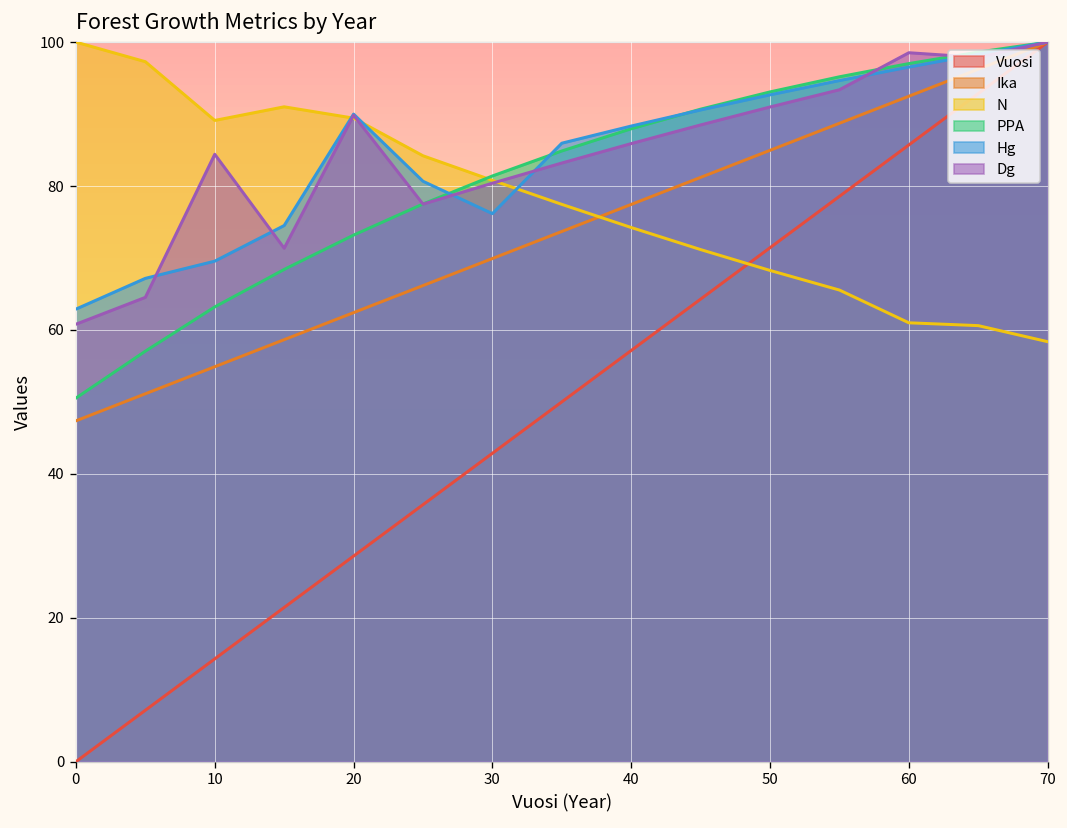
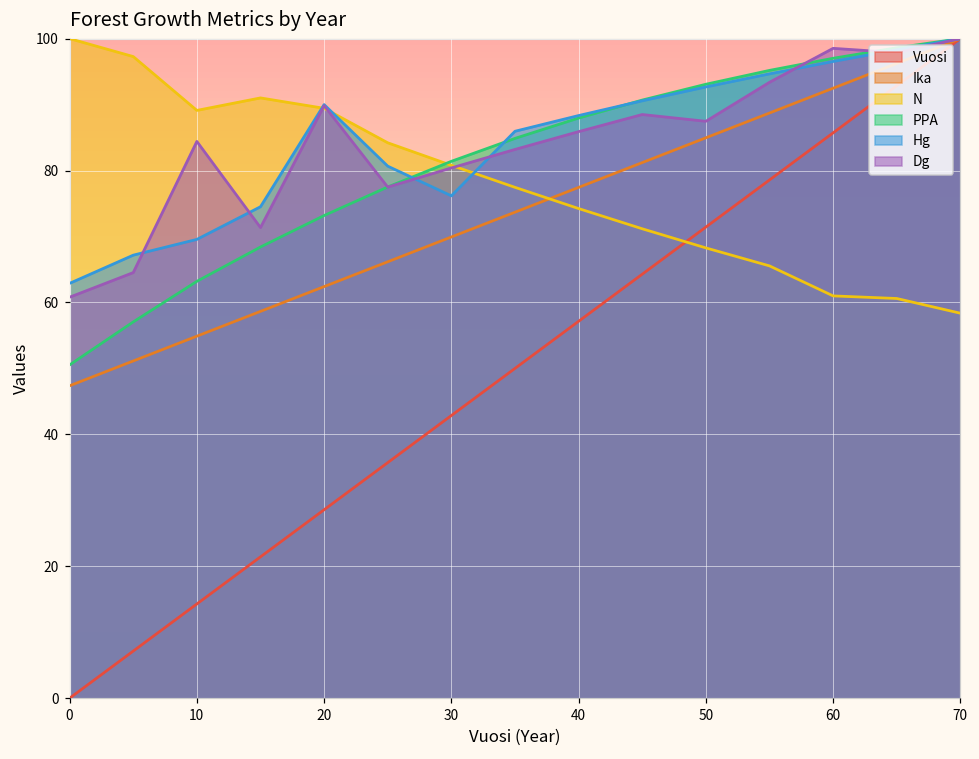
  {
    "N": {
      "0": 100,
      "10": 89,
      "40": 74,
      "50": 68,
      "60": 61,
      "70": 58
    },
    "PPA": {
      "0": 51,
      "10": 63,
      "20": 73,
      "30": 81,
      "60": 97
    },
    "Hg": {
      "0": 63,
      "10": 70,
      "30": 76,
      "60": 97
    },
    "Dg": {
      "0": 61,
      "10": 84,
      "40": 86,
-     "50": 91,
+     "50": 87,
      "60": 99
    }
  }
